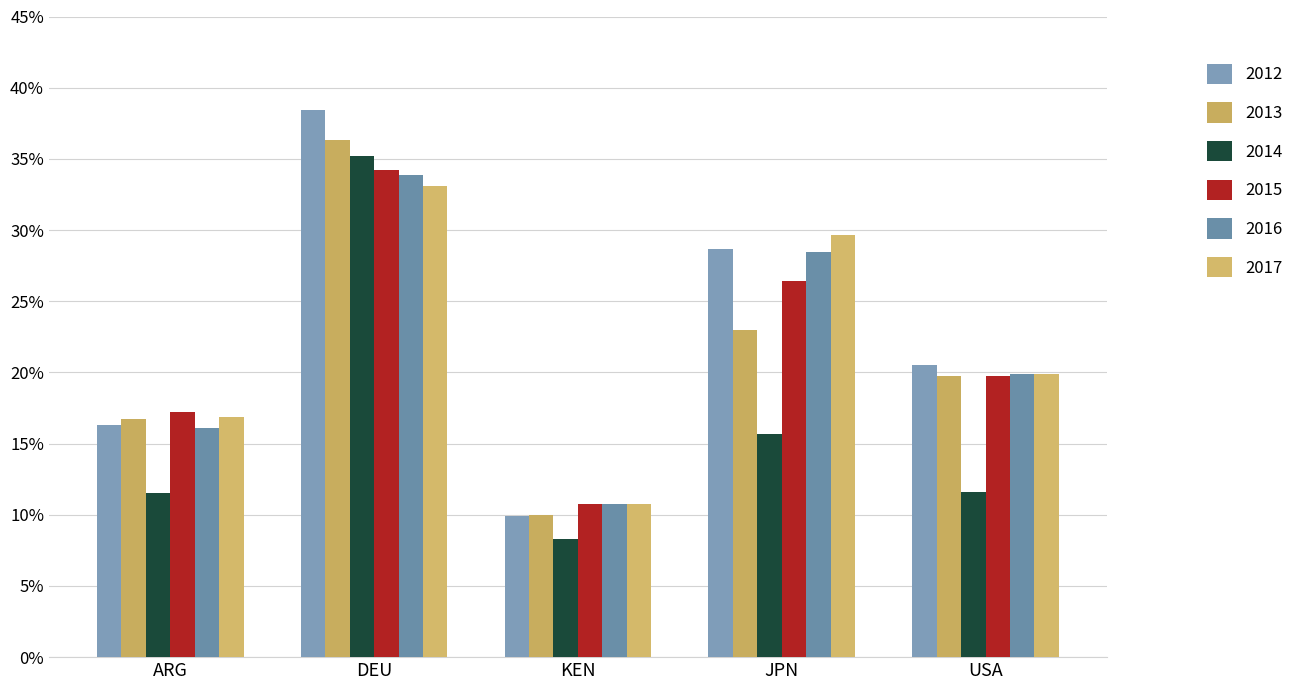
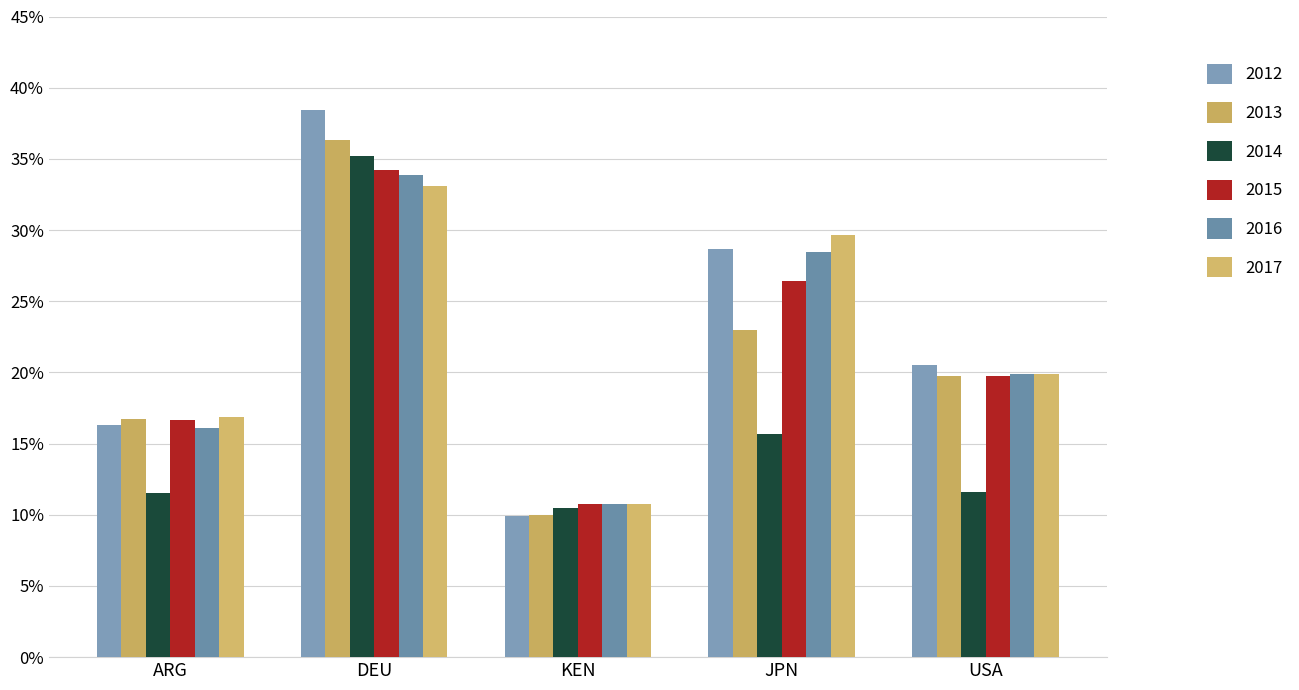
  {
    "2014": {
      "ARG": "11.5%",
      "DEU": "35.2%",
-     "KEN": "8.3%",
+     "KEN": "10.5%",
      "JPN": "15.7%",
      "USA": "11.6%"
    },
    "2015": {
-     "ARG": "17.3%",
+     "ARG": "16.7%",
      "DEU": "34.2%",
      "KEN": "10.8%",
      "JPN": "26.5%",
      "USA": "19.8%"
    }
  }
